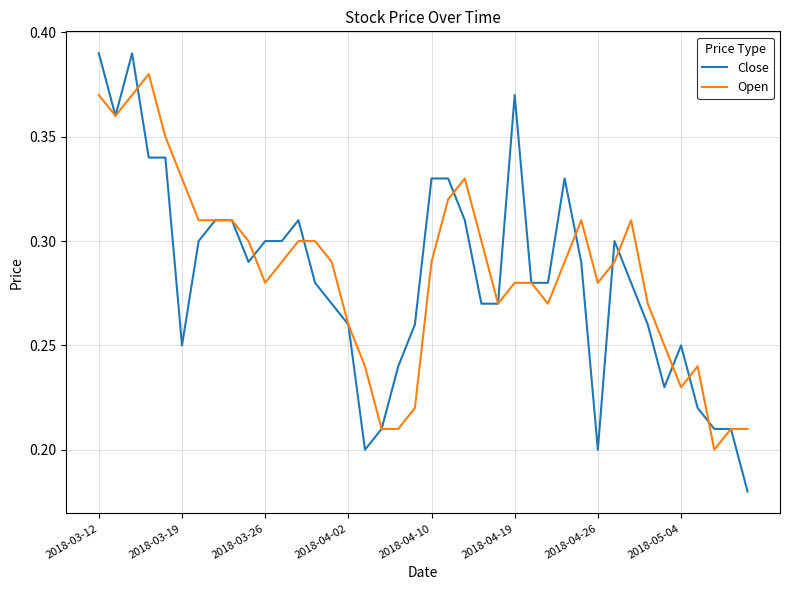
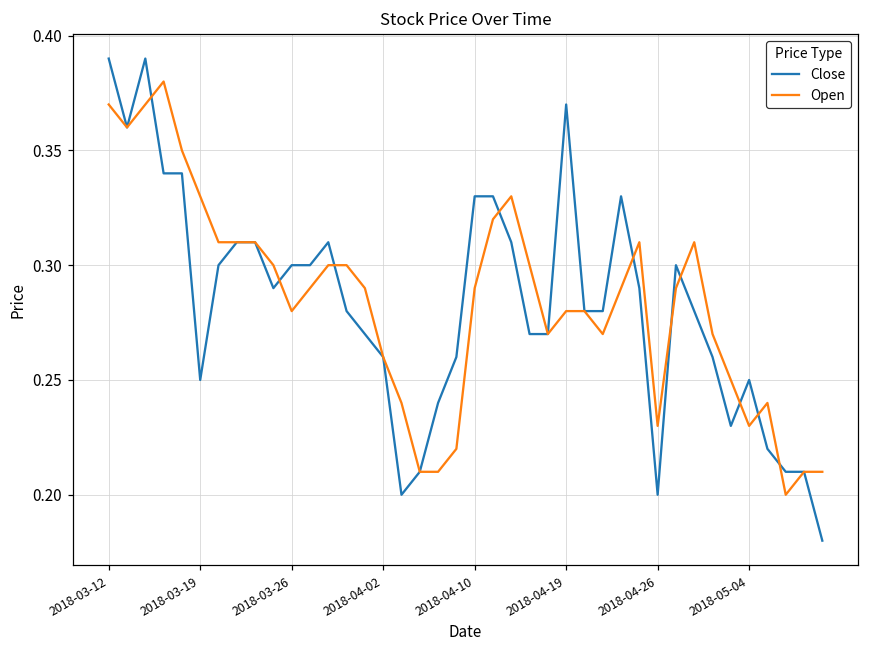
  {
    "Close": {
      "2018-03-12": 0.39,
      "2018-03-19": 0.25,
      "2018-03-26": 0.30,
      "2018-04-10": 0.33,
      "2018-04-19": 0.37,
      "2018-04-26": 0.20,
      "2018-05-04": 0.25
    },
    "Open": {
      "2018-03-12": 0.37,
      "2018-03-19": 0.33,
      "2018-03-26": 0.28,
      "2018-04-10": 0.29,
      "2018-04-19": 0.28,
-     "2018-04-26": 0.28,
+     "2018-04-26": 0.23,
      "2018-05-04": 0.23
    }
  }
